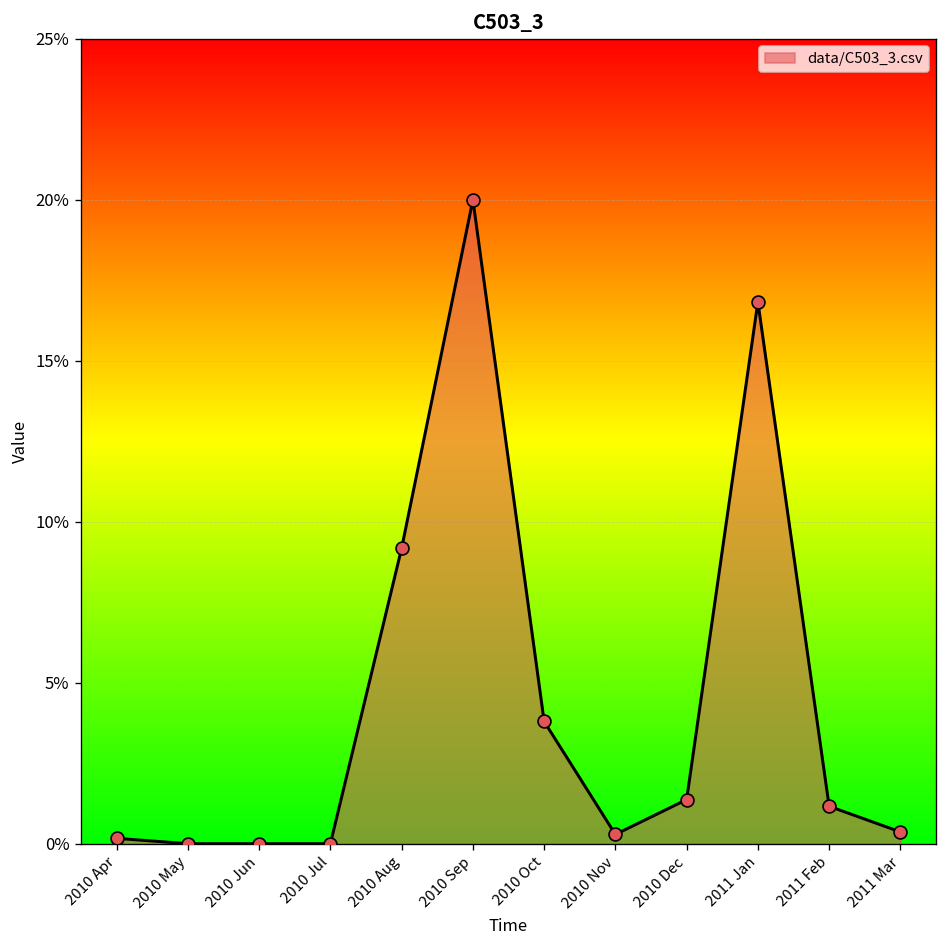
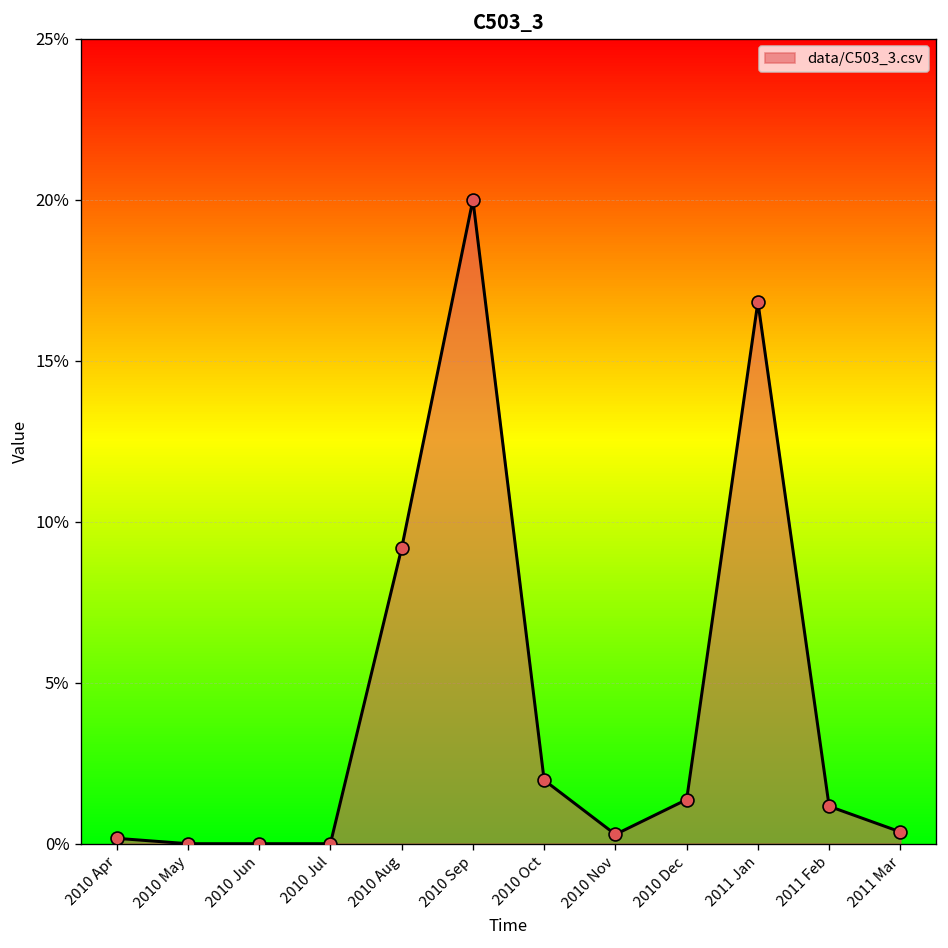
  {
    "2010 Apr": "0.2%",
    "2010 May": "0.0%",
    "2010 Jun": "0.0%",
    "2010 Jul": "0.0%",
    "2010 Aug": "9.2%",
    "2010 Sep": "20.0%",
-   "2010 Oct": "3.8%",
+   "2010 Oct": "2.0%",
    "2010 Nov": "0.3%",
    "2010 Dec": "1.4%",
    "2011 Jan": "16.8%",
    "2011 Feb": "1.2%",
    "2011 Mar": "0.4%"
  }
